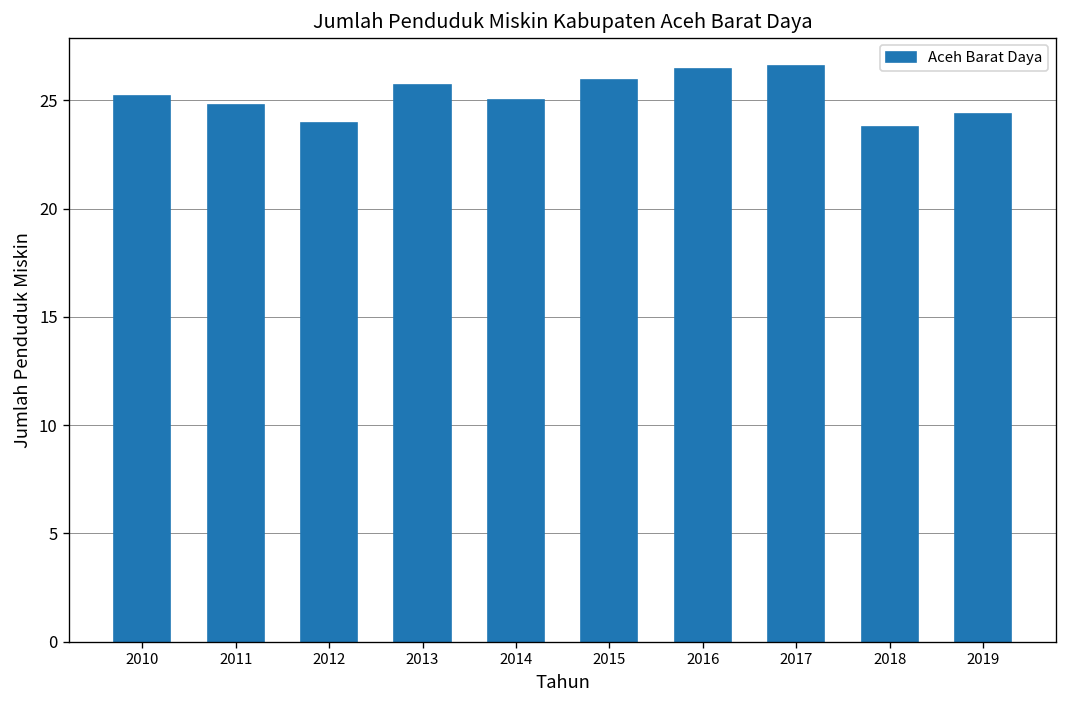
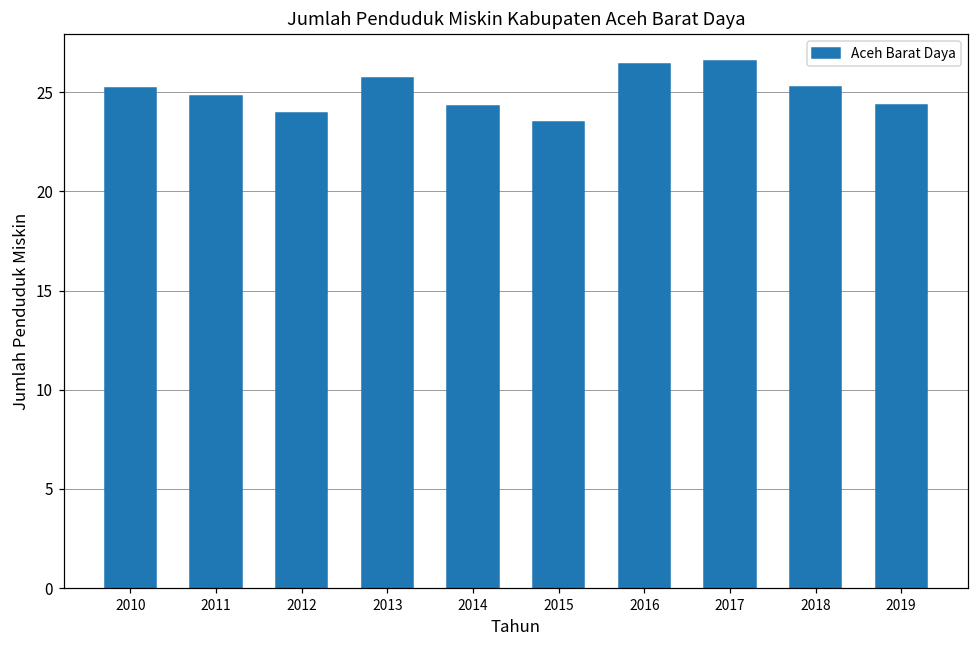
  {
    "2010": 25.2,
    "2011": 24.8,
    "2012": 23.9,
    "2013": 25.7,
-   "2014": 25.0,
-   "2015": 25.9,
+   "2014": 24.3,
+   "2015": 23.5,
    "2016": 26.4,
    "2017": 26.6,
-   "2018": 23.8,
+   "2018": 25.2,
    "2019": 24.4
  }
